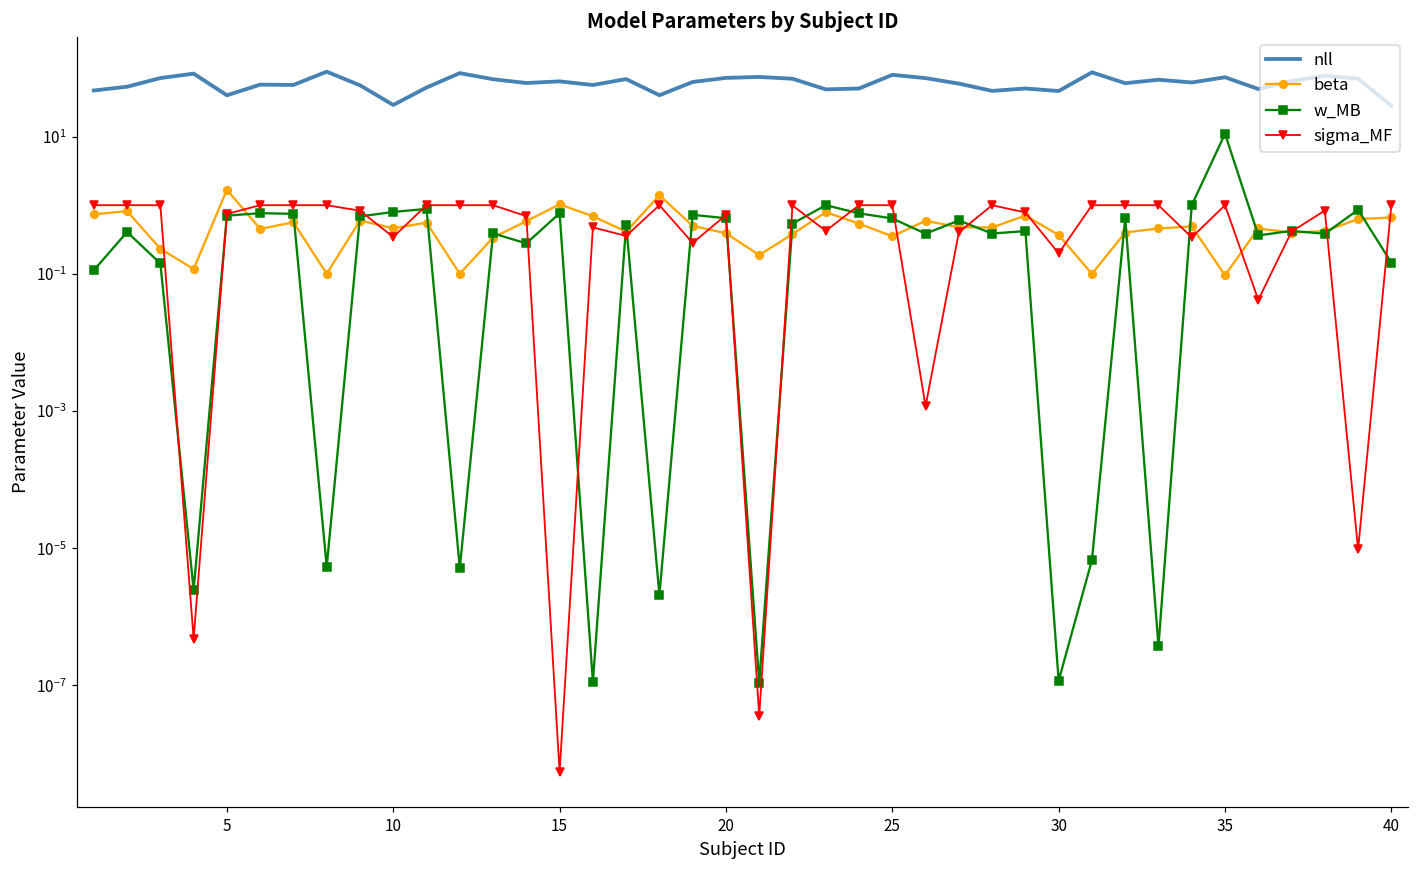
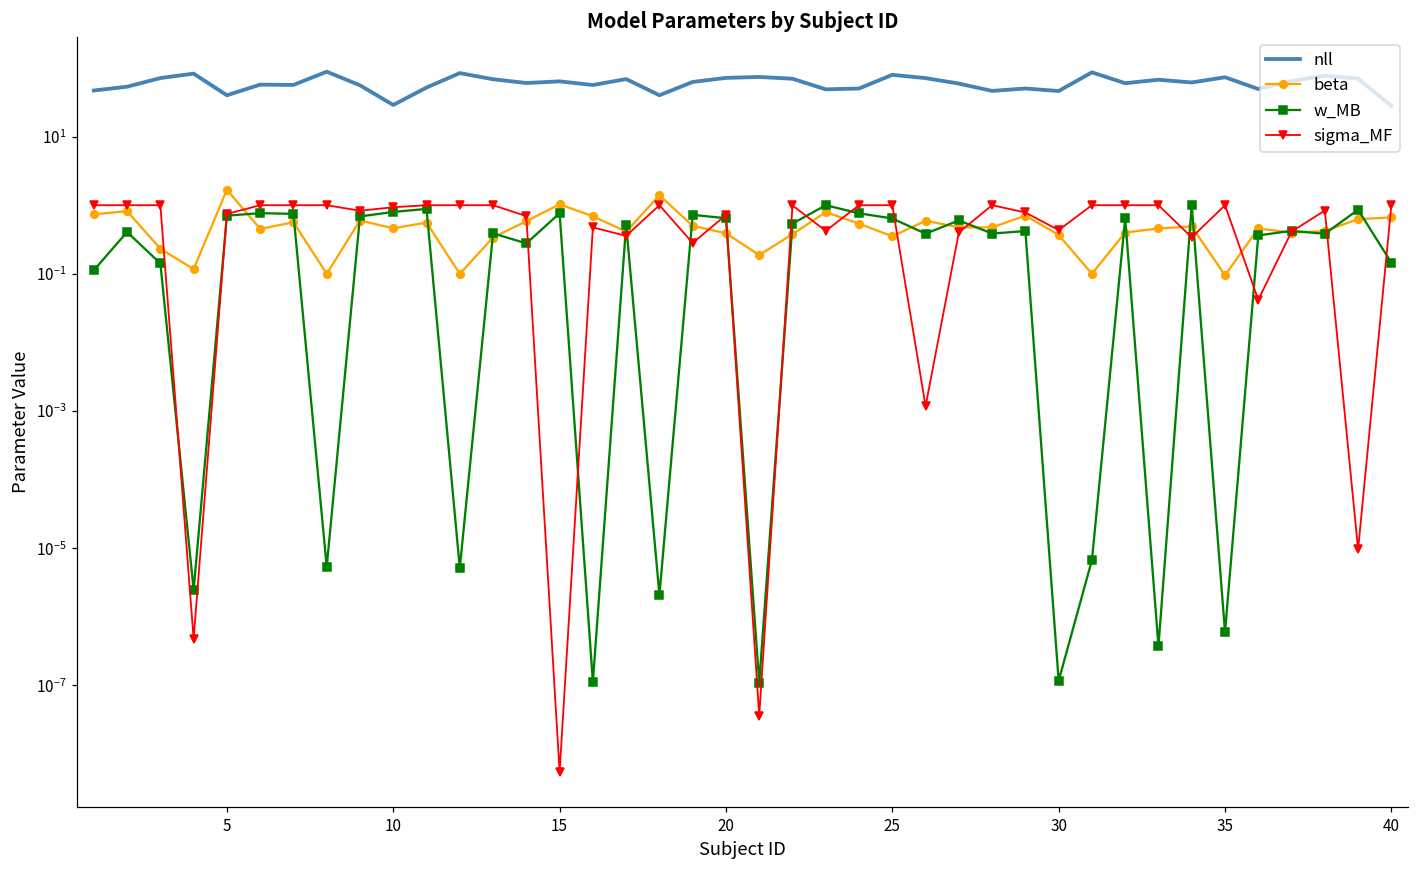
  {
    "nll": {
      "5": 40,
      "10": 30,
      "15": 60,
      "20": 70,
      "25": 80,
      "30": 50,
      "35": 70
    },
    "beta": {
      "5": 1.7,
      "10": 0.5,
      "15": 1.0,
      "20": 0.4,
      "25": 0.4,
      "30": 0.4,
      "35": 0.10,
      "40": 0.7
    },
    "w_MB": {
      "10": 0.8,
      "15": 0.8,
      "20": 0.6,
      "25": 0.6,
      "30": 0.00000012,
-     "35": 11,
+     "35": 0,
      "40": 0.15
    },
    "sigma_MF": {
-     "10": 0.3,
+     "10": 0.9,
      "15": 0.000000005,
      "20": 0.7,
      "25": 1.0,
-     "30": 0.20,
+     "30": 0.4,
      "35": 1.0,
      "40": 1.0
    }
  }
